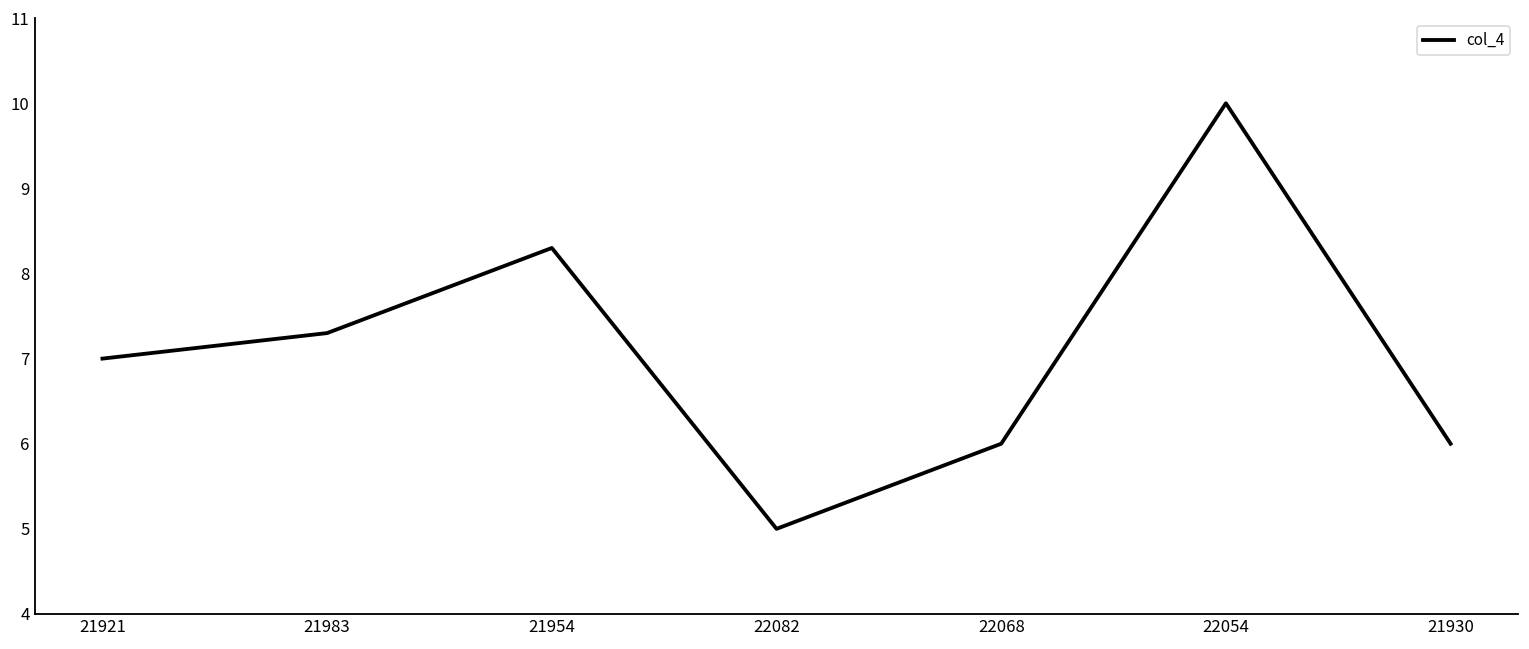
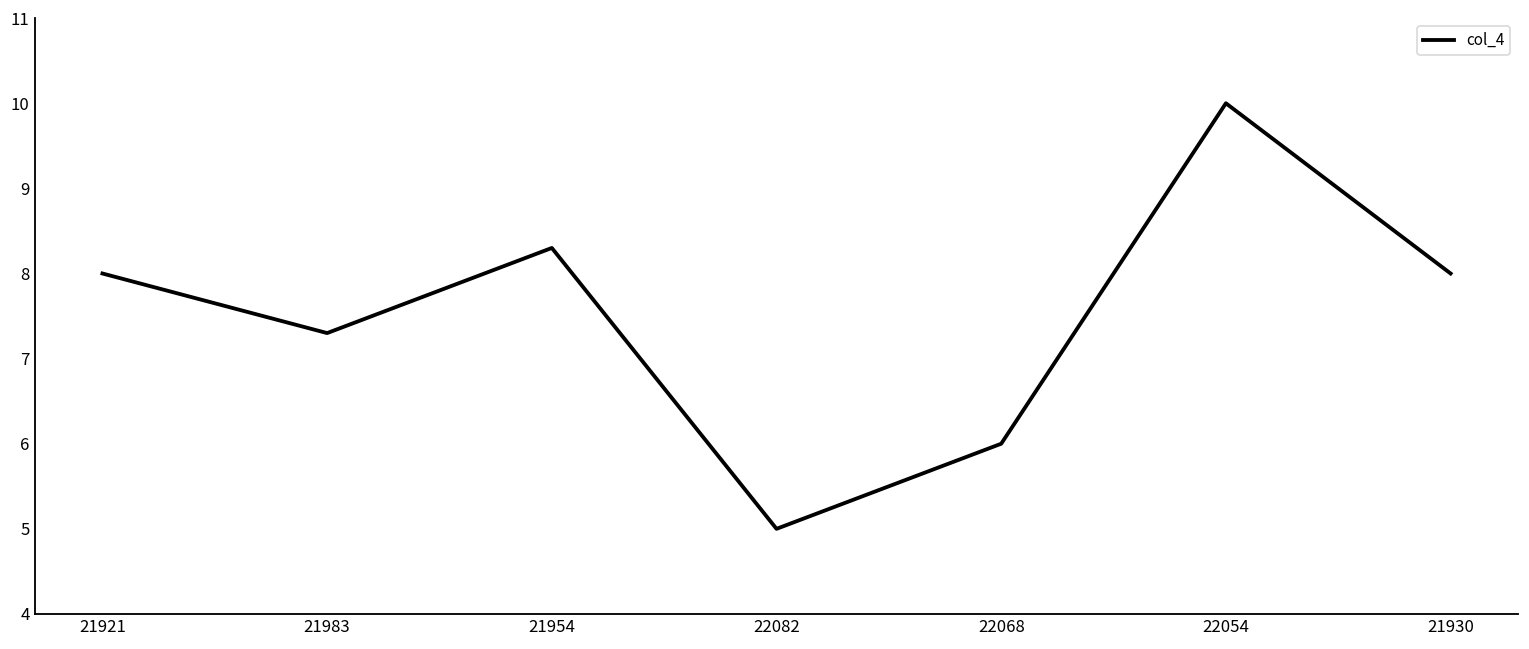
  {
-   "21921": 7,
+   "21921": 8,
    "21983": 7.3,
    "21954": 8.3,
    "22082": 5,
    "22068": 6,
    "22054": 10,
-   "21930": 6
+   "21930": 8
  }
